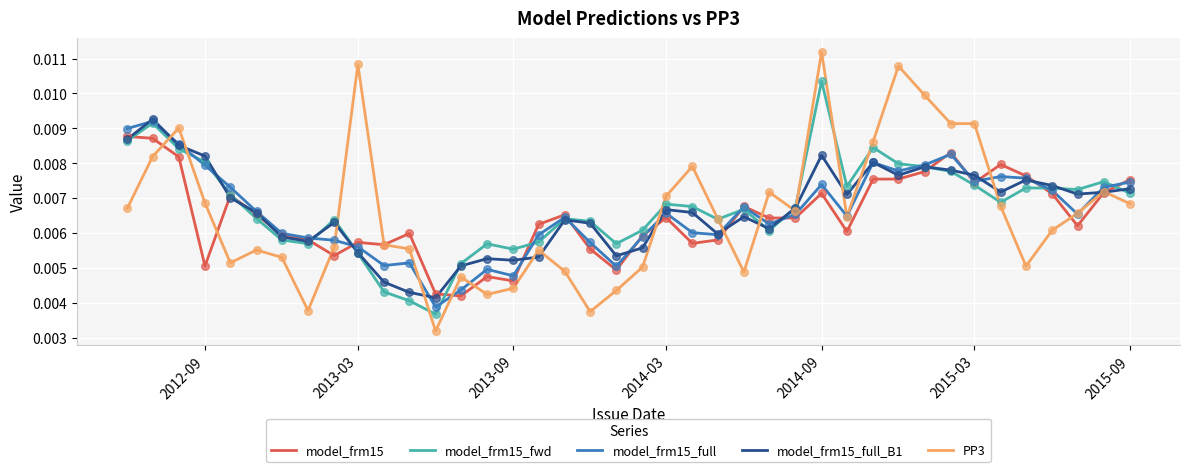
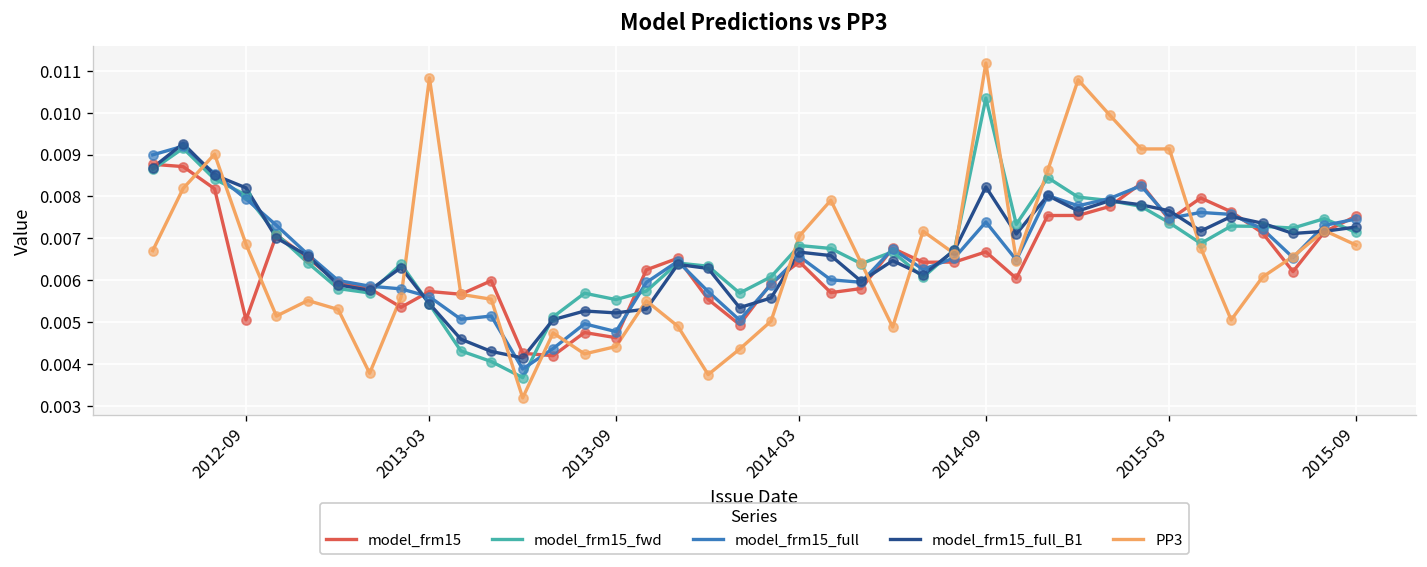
  {
    "model_frm15": {
      "2012-09": 0.0051,
      "2013-03": 0.0057,
      "2013-09": 0.0046,
      "2014-03": 0.0064,
-     "2014-09": 0.0071
+     "2014-09": 0.0067
    },
    "model_frm15_fwd": {
      "2012-09": 0.0080,
      "2013-09": 0.0055,
      "2014-03": 0.0068,
      "2014-09": 0.0104,
      "2015-09": 0.0071
    },
    "model_frm15_full": {
      "2012-09": 0.0079,
      "2013-03": 0.0056,
      "2013-09": 0.0048,
      "2014-03": 0.0066,
      "2014-09": 0.0074
    },
    "model_frm15_full_B1": {
      "2012-09": 0.0082,
      "2013-09": 0.0052,
      "2014-03": 0.0067,
      "2014-09": 0.0082,
      "2015-03": 0.0077,
      "2015-09": 0.0073
    },
    "PP3": {
      "2012-09": 0.0069,
      "2013-03": 0.0108,
      "2013-09": 0.0044,
      "2014-03": 0.0071,
      "2014-09": 0.0112,
      "2015-03": 0.0091,
      "2015-09": 0.0068
    }
  }
